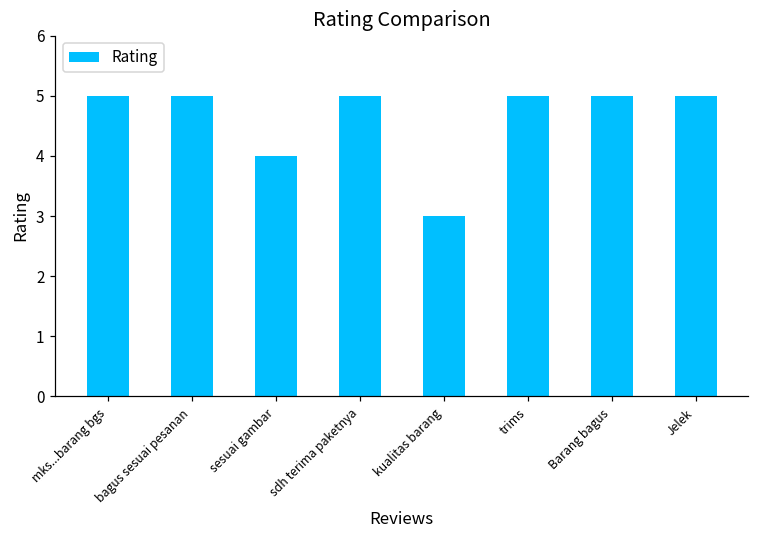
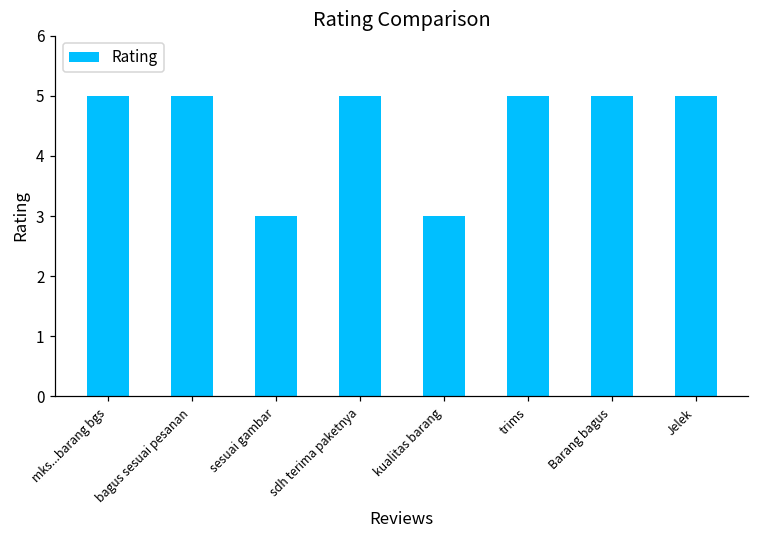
  {
    "mks...barang bgs": 5,
    "bagus sesuai pesanan": 5,
-   "sesuai gambar": 4,
+   "sesuai gambar": 3,
    "sdh terima paketnya": 5,
    "kualitas barang": 3,
    "trims": 5,
    "Barang bagus": 5,
    "Jelek": 5
  }
